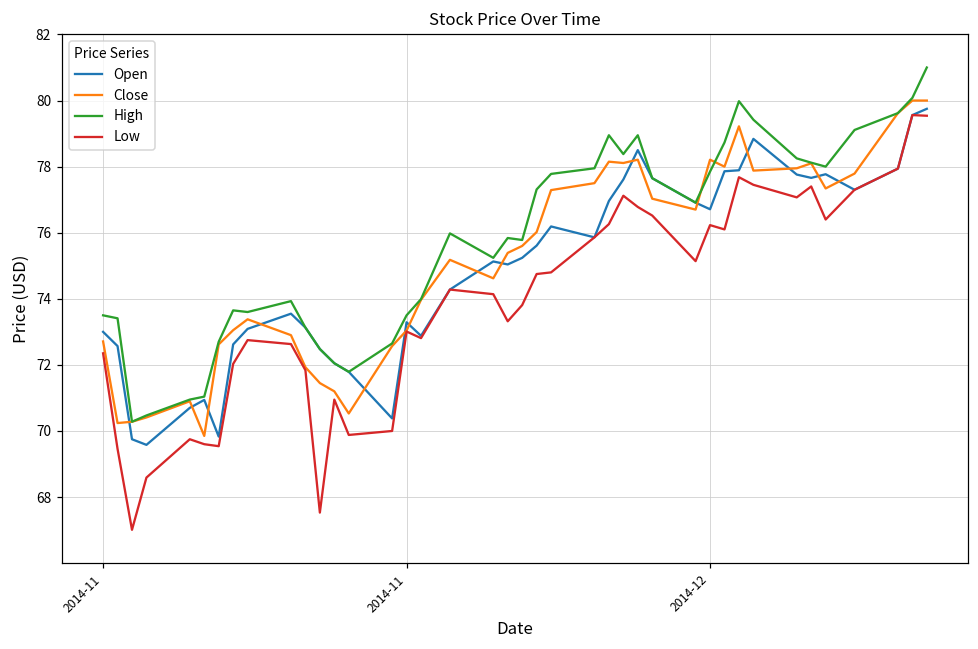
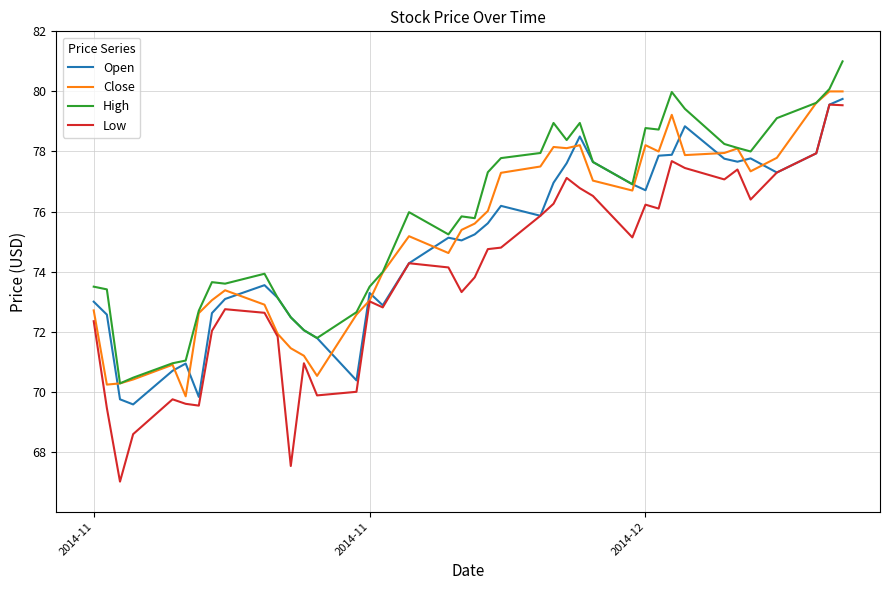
  {
    "Open": {
      "2014-12": 76.7
    },
    "Close": {
      "2014-12": 78.2
    },
    "High": {
-     "2014-12": 77.9
+     "2014-12": 78.8
    },
    "Low": {
      "2014-12": 76.2
    }
  }
